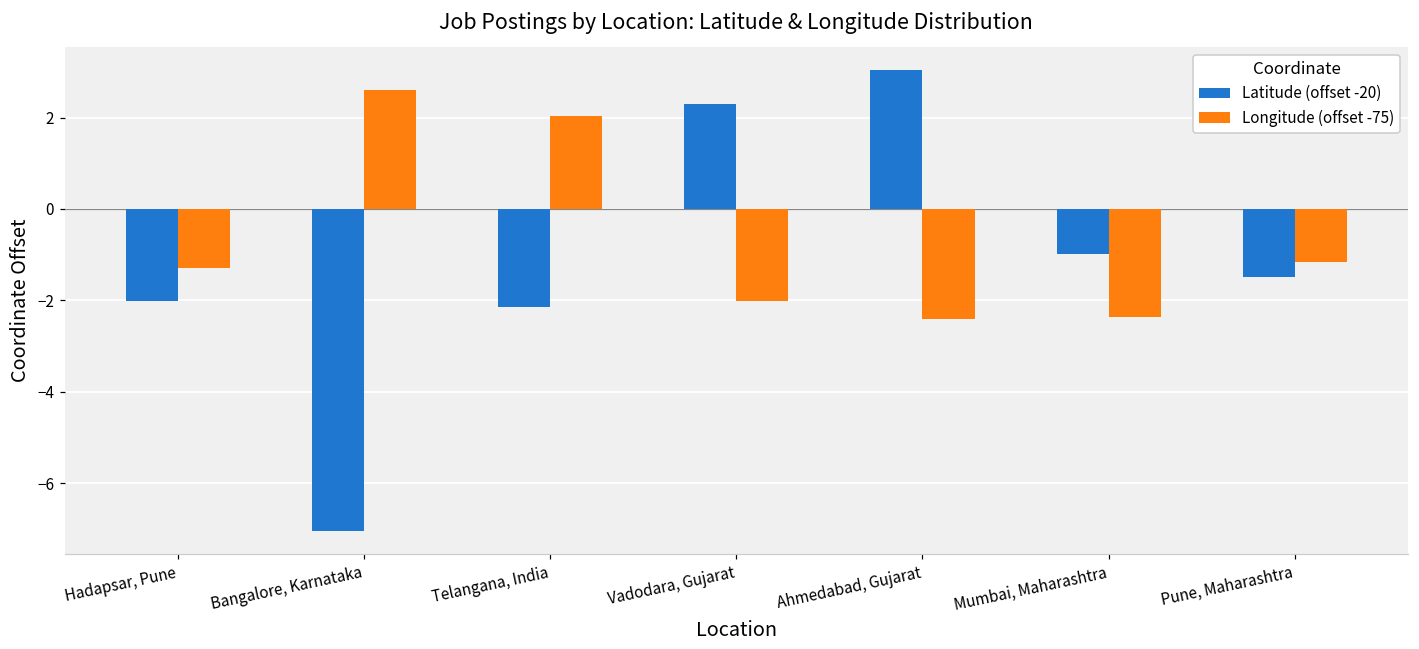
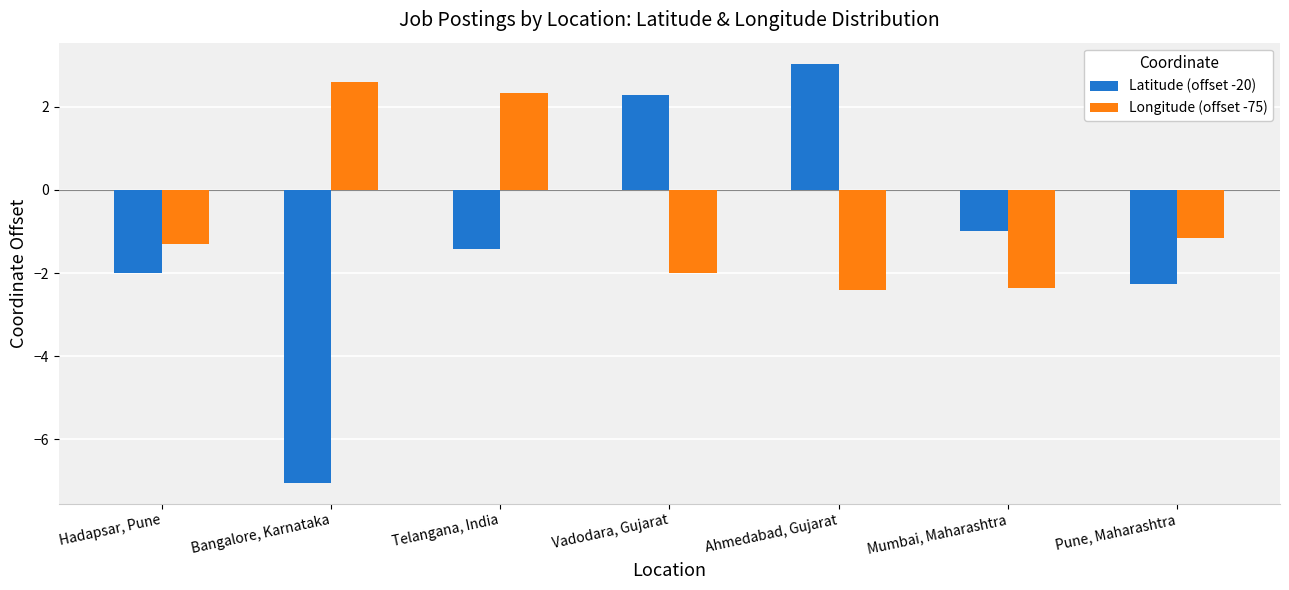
  {
    "Latitude (offset -20)": {
      "Hadapsar, Pune": -2.0,
      "Bangalore, Karnataka": -7.0,
-     "Telangana, India": -2.1,
+     "Telangana, India": -1.4,
      "Vadodara, Gujarat": 2.3,
      "Ahmedabad, Gujarat": 3.0,
      "Mumbai, Maharashtra": -1.0,
-     "Pune, Maharashtra": -1.5
+     "Pune, Maharashtra": -2.3
    },
    "Longitude (offset -75)": {
      "Hadapsar, Pune": -1.3,
      "Bangalore, Karnataka": 2.6,
-     "Telangana, India": 2.0,
+     "Telangana, India": 2.3,
      "Vadodara, Gujarat": -2.0,
      "Ahmedabad, Gujarat": -2.4,
      "Mumbai, Maharashtra": -2.4,
      "Pune, Maharashtra": -1.2
    }
  }
